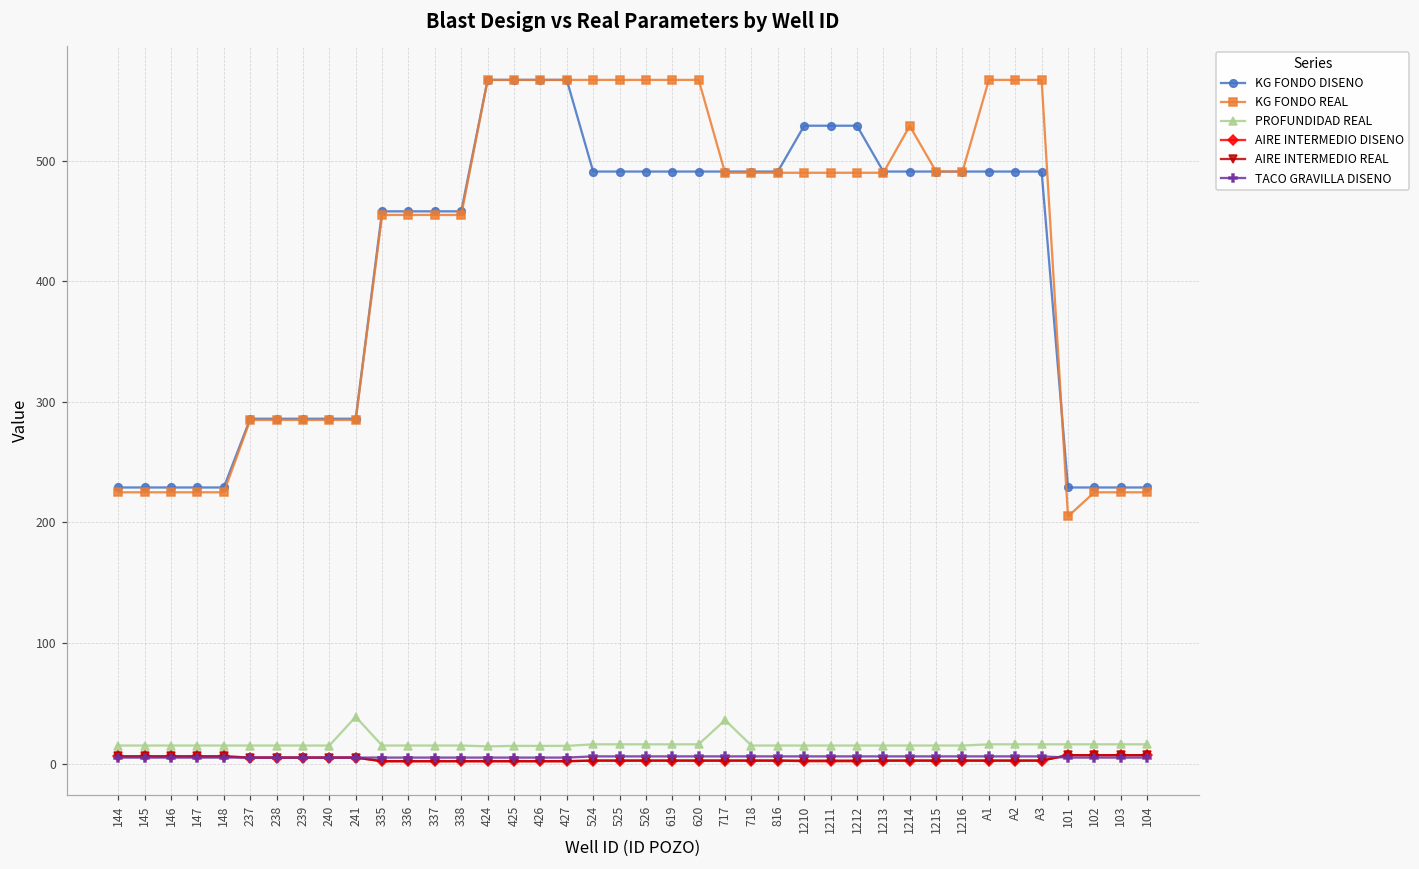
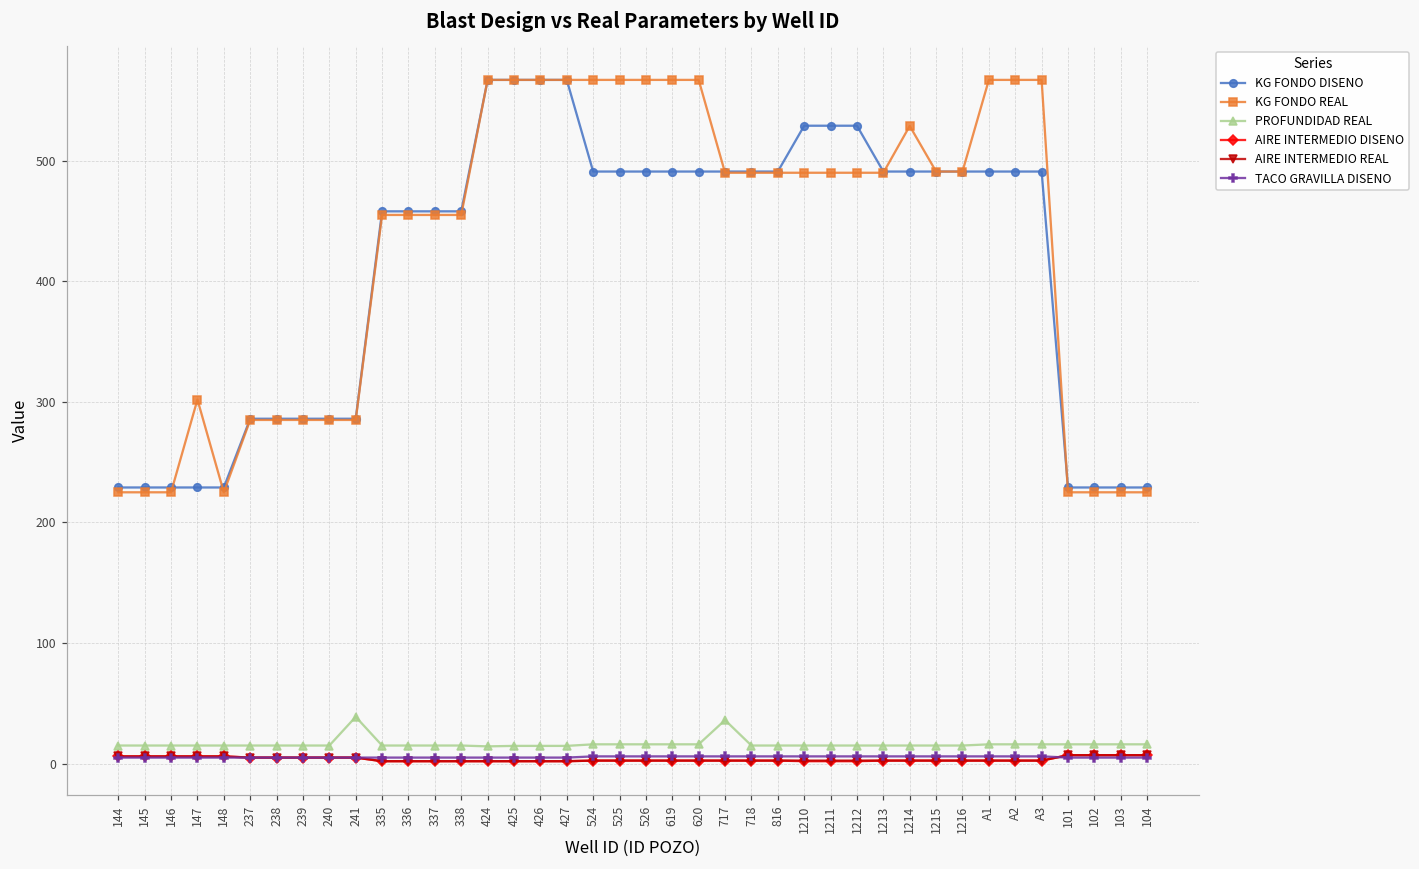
  {
    "KG FONDO DISENO": {
      "144": 229,
      "145": 229,
      "146": 229,
      "147": 229,
      "148": 229,
      "335": 458,
      "336": 458,
      "337": 458,
      "338": 458,
      "524": 491,
      "525": 491,
      "526": 491,
      "619": 491,
      "620": 491,
      "1210": 529,
      "1211": 529,
      "1212": 529,
      "1214": 491,
      "A1": 491,
      "A2": 491,
      "A3": 491,
      "101": 229,
      "102": 229,
      "103": 229,
      "104": 229
    },
    "KG FONDO REAL": {
      "144": 225,
      "145": 225,
      "146": 225,
-     "147": 225,
+     "147": 302,
      "148": 225,
      "335": 455,
      "336": 455,
      "337": 455,
      "338": 455,
      "524": 567,
      "525": 567,
      "526": 567,
      "619": 567,
      "620": 567,
      "1210": 490,
      "1211": 490,
      "1212": 490,
      "1214": 529,
      "A1": 567,
      "A2": 567,
      "A3": 567,
-     "101": 205,
+     "101": 225,
      "102": 225,
      "103": 225,
      "104": 225
    },
    "PROFUNDIDAD REAL": {
      "144": 15,
      "145": 15,
      "146": 15,
      "147": 15,
      "148": 15,
      "237": 15,
      "238": 15,
      "239": 15,
      "240": 15,
      "241": 39,
      "335": 15,
      "336": 15,
      "337": 15,
      "338": 15,
      "424": 14,
      "425": 15,
      "426": 15,
      "427": 15,
      "524": 16,
      "525": 16,
      "526": 16,
      "619": 16,
      "620": 16,
      "717": 36,
      "718": 15,
      "816": 15,
      "1210": 15,
      "1211": 15,
      "1212": 15,
      "1213": 15,
      "1214": 15,
      "1215": 15,
      "1216": 15,
      "A1": 16,
      "A2": 16,
      "A3": 16,
      "101": 16,
      "102": 16,
      "103": 16,
      "104": 16
    },
    "AIRE INTERMEDIO REAL": {
      "335": 2,
      "336": 2,
      "337": 2,
      "338": 2,
      "424": 2,
      "425": 2,
      "426": 2,
      "427": 2,
      "524": 3,
      "525": 3,
      "526": 3,
      "619": 3,
      "620": 3,
      "717": 3,
      "718": 3,
      "816": 3,
      "1213": 3,
      "1214": 3,
      "1215": 3,
      "1216": 3,
      "A1": 3,
      "A2": 3,
      "A3": 3
    },
    "TACO GRAVILLA DISENO": {
      "335": 5,
      "336": 5,
      "337": 5,
      "338": 5,
      "424": 5,
      "425": 5,
      "426": 5,
      "427": 5,
      "524": 6,
      "525": 6,
      "526": 6,
      "619": 6,
      "620": 6,
      "717": 6,
      "718": 6,
      "816": 6,
      "1210": 6,
      "1211": 6,
      "1212": 6,
      "1213": 6,
      "1214": 6,
      "1215": 6,
      "1216": 6,
      "A1": 6,
      "A2": 6,
      "A3": 6
    }
  }
